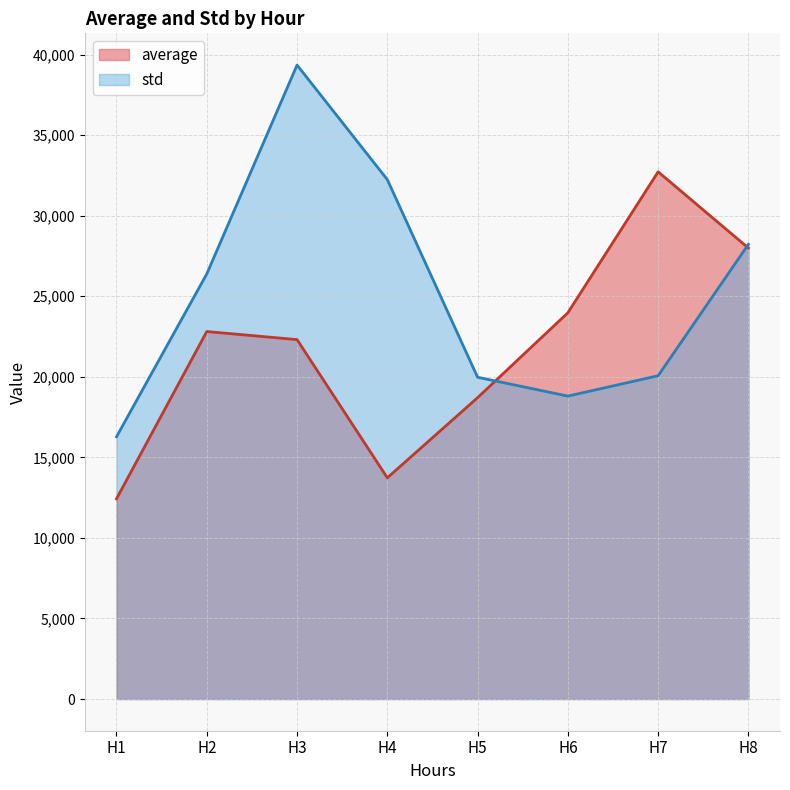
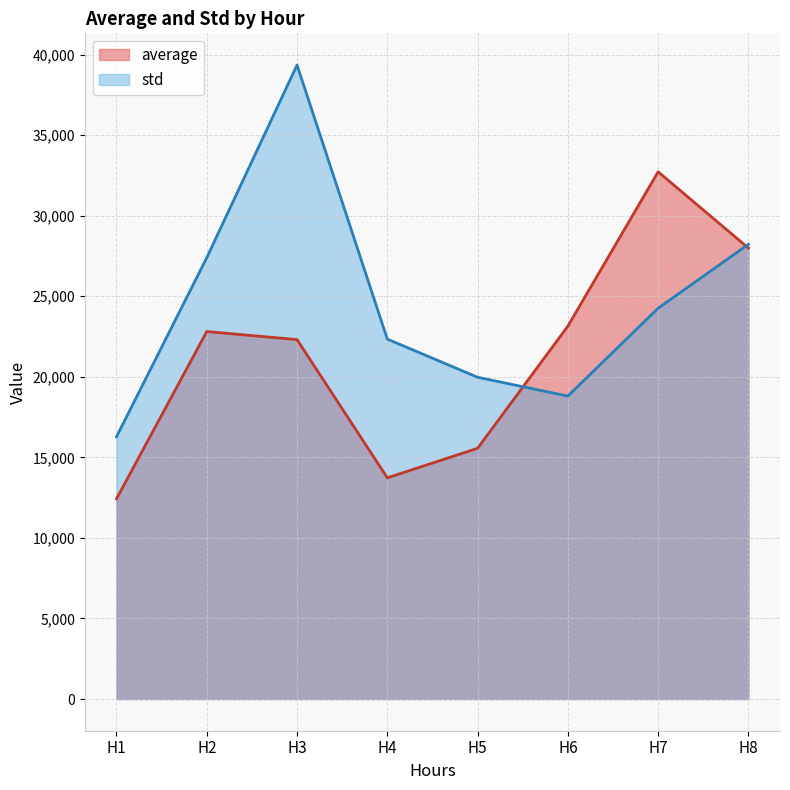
  {
    "average": {
      "H1": "12,400",
      "H2": "22,800",
      "H3": "22,300",
      "H4": "13,700",
-     "H5": "18,700",
-     "H6": "24,000",
+     "H5": "15,600",
+     "H6": "23,100",
      "H7": "32,700",
      "H8": "28,000"
    },
    "std": {
      "H1": "16,300",
-     "H2": "26,400",
+     "H2": "27,400",
      "H3": "39,300",
-     "H4": "32,200",
+     "H4": "22,300",
      "H5": "20,000",
      "H6": "18,800",
-     "H7": "20,100",
+     "H7": "24,300",
      "H8": "28,200"
    }
  }
